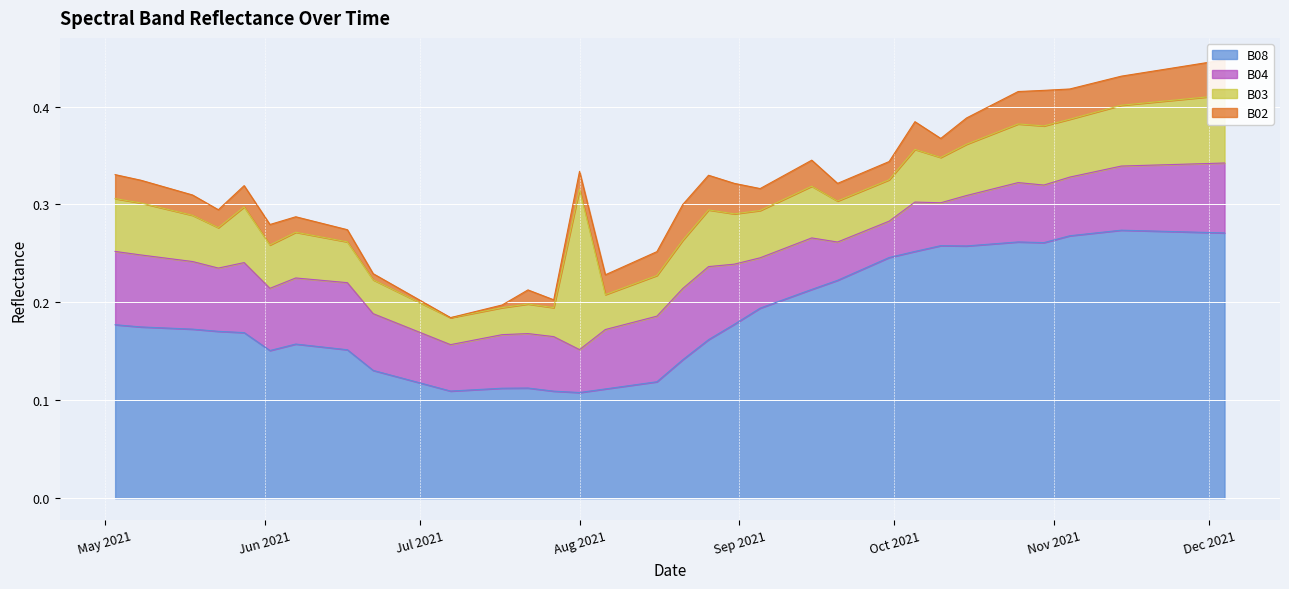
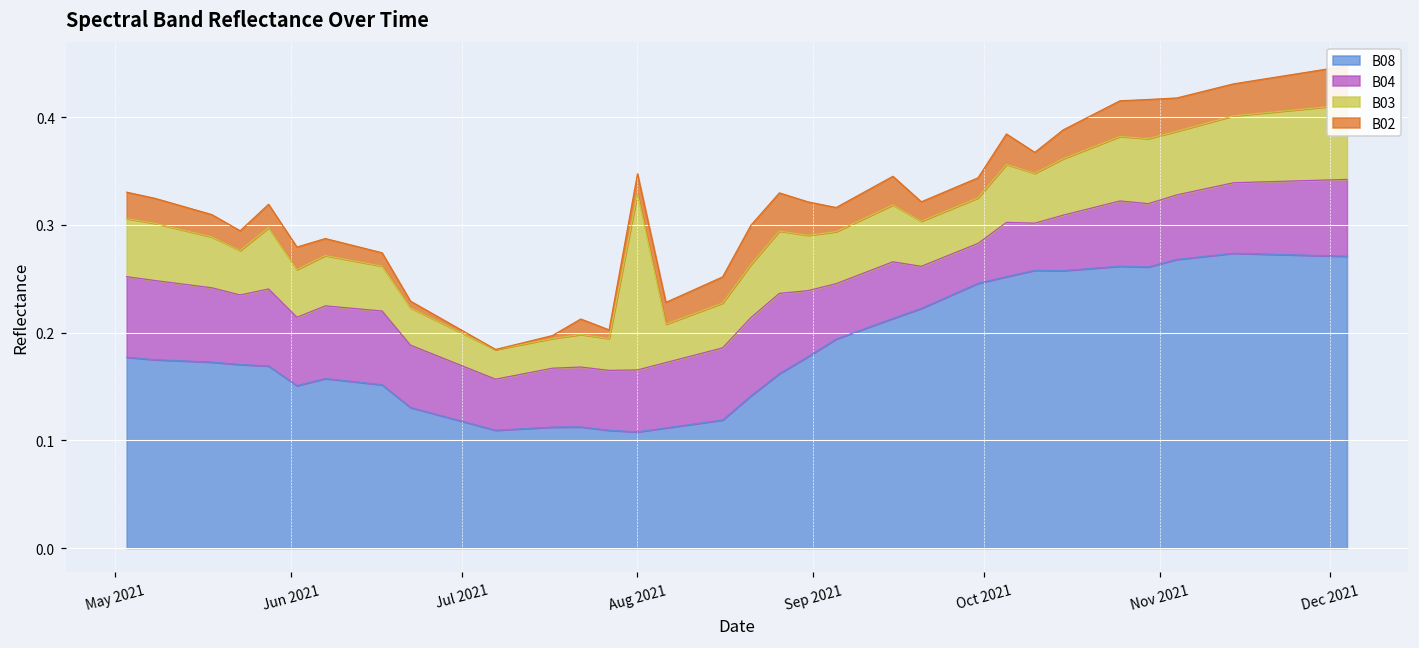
  {
    "B08": {
      "Aug 2021": 0.11
    },
    "B04": {
-     "Aug 2021": 0.04
+     "Aug 2021": 0.06
    },
    "B03": {
      "Aug 2021": 0.16
    },
    "B02": {
      "Aug 2021": 0.02
    }
  }
